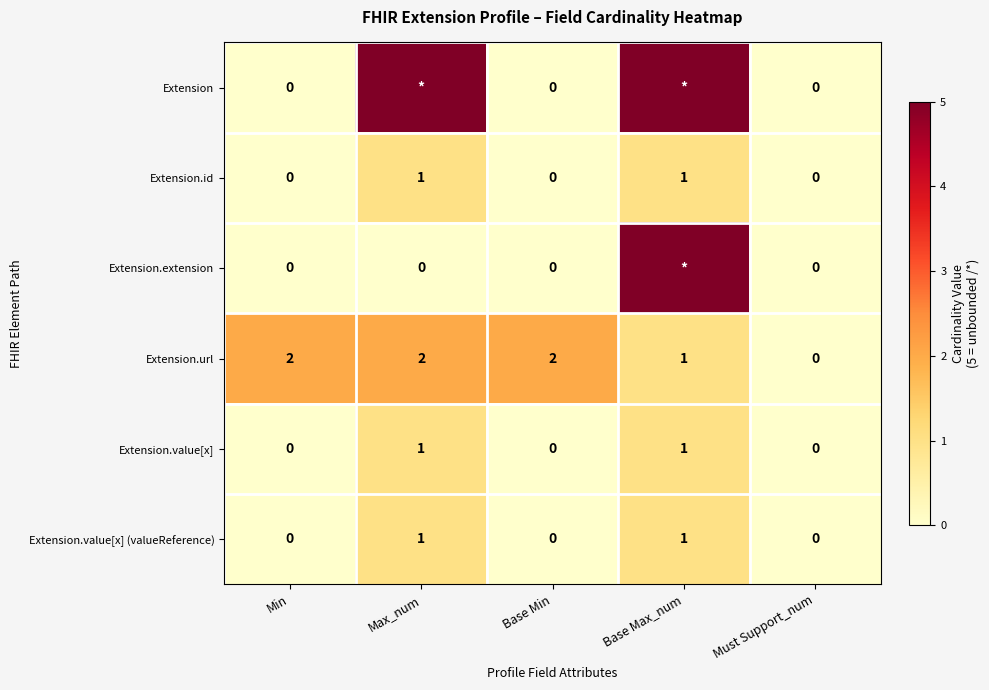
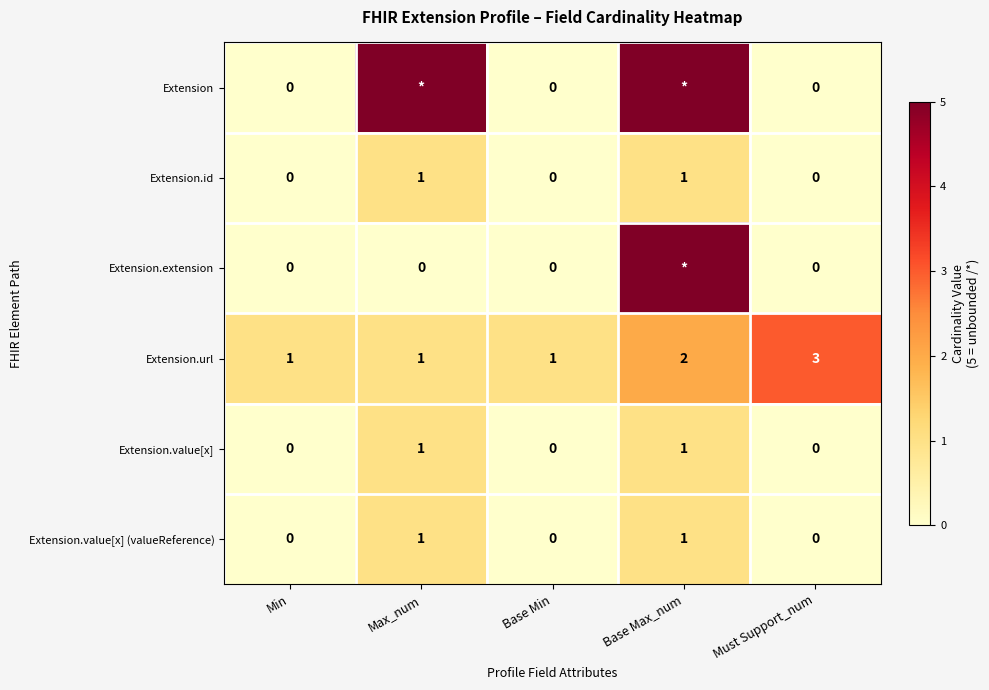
  {
    "Extension": {
      "Min": 0,
      "Base Min": 0,
      "Must Support_num": 0
    },
    "Extension.id": {
      "Min": 0,
      "Max_num": 1,
      "Base Min": 0,
      "Base Max_num": 1,
      "Must Support_num": 0
    },
    "Extension.extension": {
      "Min": 0,
      "Max_num": 0,
      "Base Min": 0,
      "Must Support_num": 0
    },
    "Extension.url": {
-     "Min": 2,
-     "Max_num": 2,
-     "Base Min": 2,
-     "Base Max_num": 1,
-     "Must Support_num": 0
+     "Min": 1,
+     "Max_num": 1,
+     "Base Min": 1,
+     "Base Max_num": 2,
+     "Must Support_num": 3
    },
    "Extension.value[x]": {
      "Min": 0,
      "Max_num": 1,
      "Base Min": 0,
      "Base Max_num": 1,
      "Must Support_num": 0
    },
    "Extension.value[x] (valueReference)": {
      "Min": 0,
      "Max_num": 1,
      "Base Min": 0,
      "Base Max_num": 1,
      "Must Support_num": 0
    }
  }
